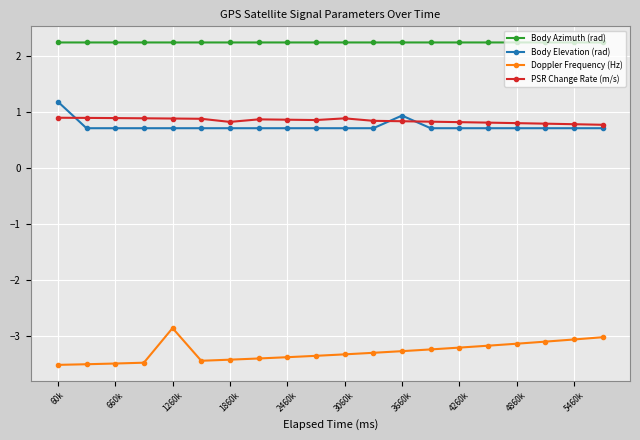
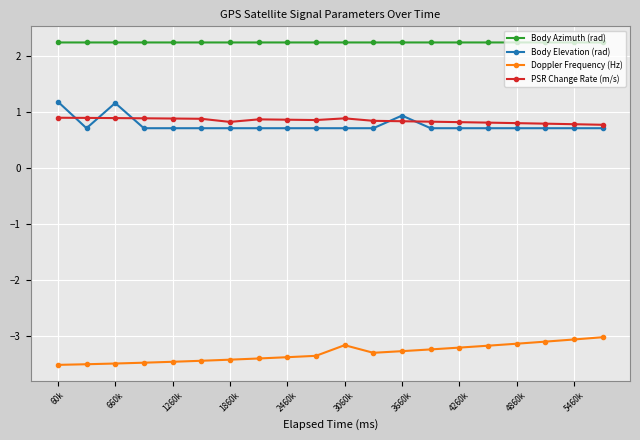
  {
    "Body Azimuth (rad)": {
      "60k": 2.2,
      "660k": 2.2,
      "1260k": 2.2,
      "1860k": 2.2,
      "2460k": 2.2,
      "3060k": 2.2,
      "3660k": 2.2,
      "4260k": 2.2
    },
    "Body Elevation (rad)": {
      "60k": 1.2,
-     "660k": 0.7,
+     "660k": 1.2,
      "1260k": 0.7,
      "1860k": 0.7,
      "2460k": 0.7,
      "3060k": 0.7,
      "3660k": 0.9,
      "4260k": 0.7,
      "4860k": 0.7,
      "5460k": 0.7
    },
    "Doppler Frequency (Hz)": {
      "60k": -3.5,
      "660k": -3.5,
-     "1260k": -2.9,
+     "1260k": -3.5,
      "1860k": -3.4,
      "2460k": -3.4,
-     "3060k": -3.3,
+     "3060k": -3.2,
      "3660k": -3.3,
      "4260k": -3.2,
      "4860k": -3.1,
      "5460k": -3.1
    },
    "PSR Change Rate (m/s)": {
      "60k": 0.9,
      "660k": 0.9,
      "1260k": 0.9,
      "1860k": 0.8,
      "2460k": 0.9,
      "3060k": 0.9,
      "3660k": 0.8,
      "4260k": 0.8,
      "4860k": 0.8,
      "5460k": 0.8
    }
  }
